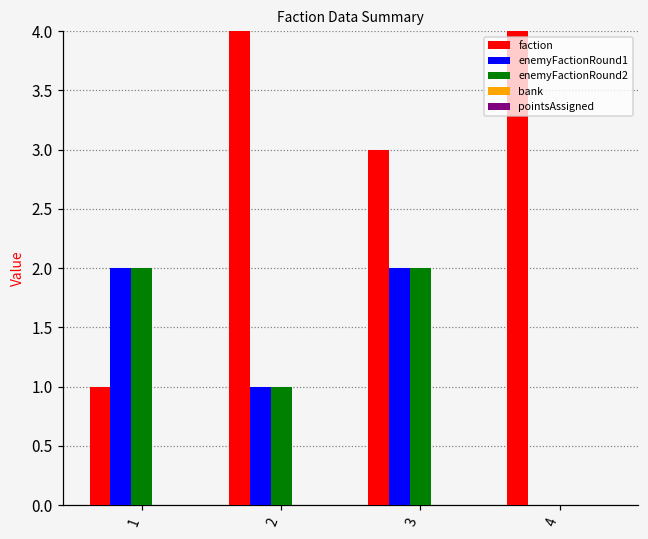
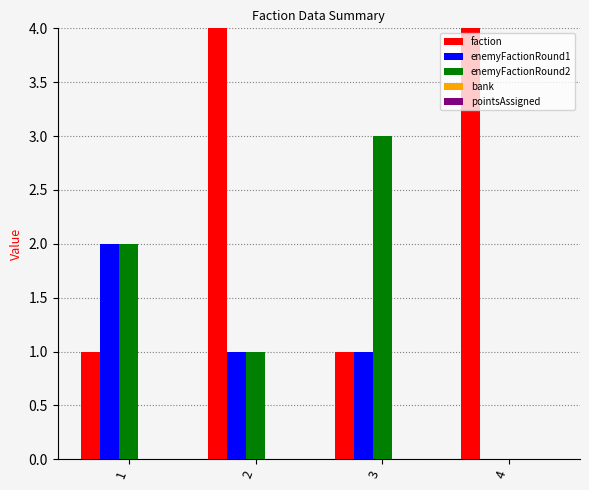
  {
    "faction": {
      "1": 1,
      "2": 4,
-     "3": 3,
+     "3": 1,
      "4": 4
    },
    "enemyFactionRound1": {
      "1": 2,
      "2": 1,
-     "3": 2,
+     "3": 1,
      "4": 0
    },
    "enemyFactionRound2": {
      "1": 2,
      "2": 1,
-     "3": 2,
+     "3": 3,
      "4": 0
    },
    "bank": {
      "1": 0,
      "2": 0,
      "3": 0,
      "4": 0
    },
    "pointsAssigned": {
      "1": 0,
      "2": 0,
      "3": 0,
      "4": 0
    }
  }
